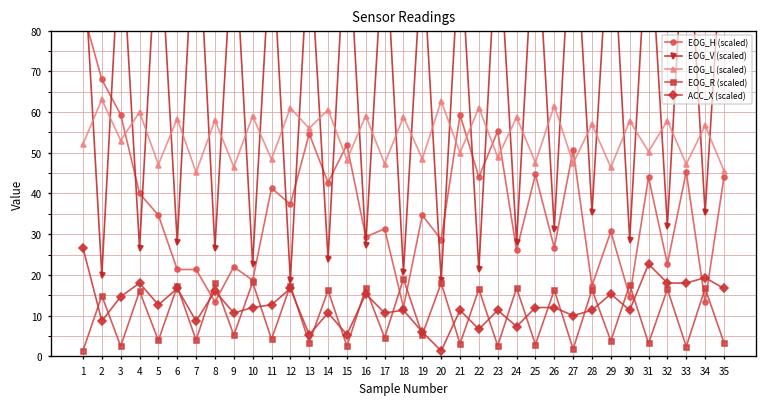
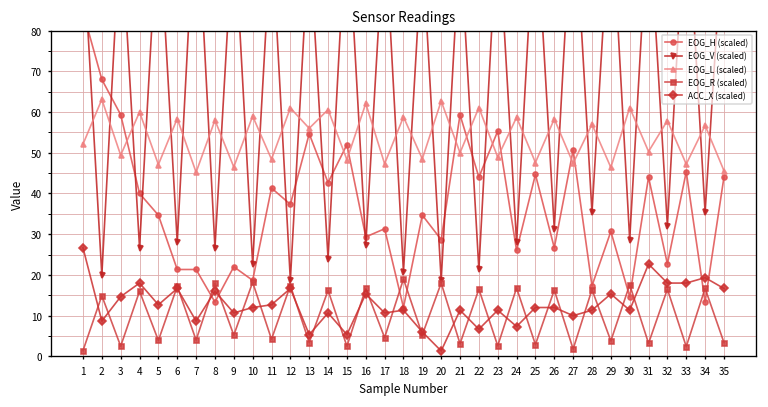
  {
    "EOG_L (scaled)": {
      "1": 52,
      "2": 63,
-     "3": 53,
+     "3": 49,
      "4": 60,
      "5": 47,
      "6": 58,
      "7": 45,
      "8": 58,
      "9": 47,
      "10": 59,
      "11": 48,
      "12": 61,
      "13": 56,
      "14": 61,
      "15": 48,
-     "16": 59,
+     "16": 62,
      "17": 47,
      "18": 59,
      "19": 49,
      "20": 63,
      "21": 50,
      "22": 61,
      "23": 49,
      "24": 59,
      "25": 48,
-     "26": 62,
+     "26": 58,
      "27": 47,
      "28": 57,
      "29": 46,
-     "30": 58,
+     "30": 61,
      "31": 50,
      "32": 58,
      "33": 47,
      "34": 57,
      "35": 46
    }
  }
